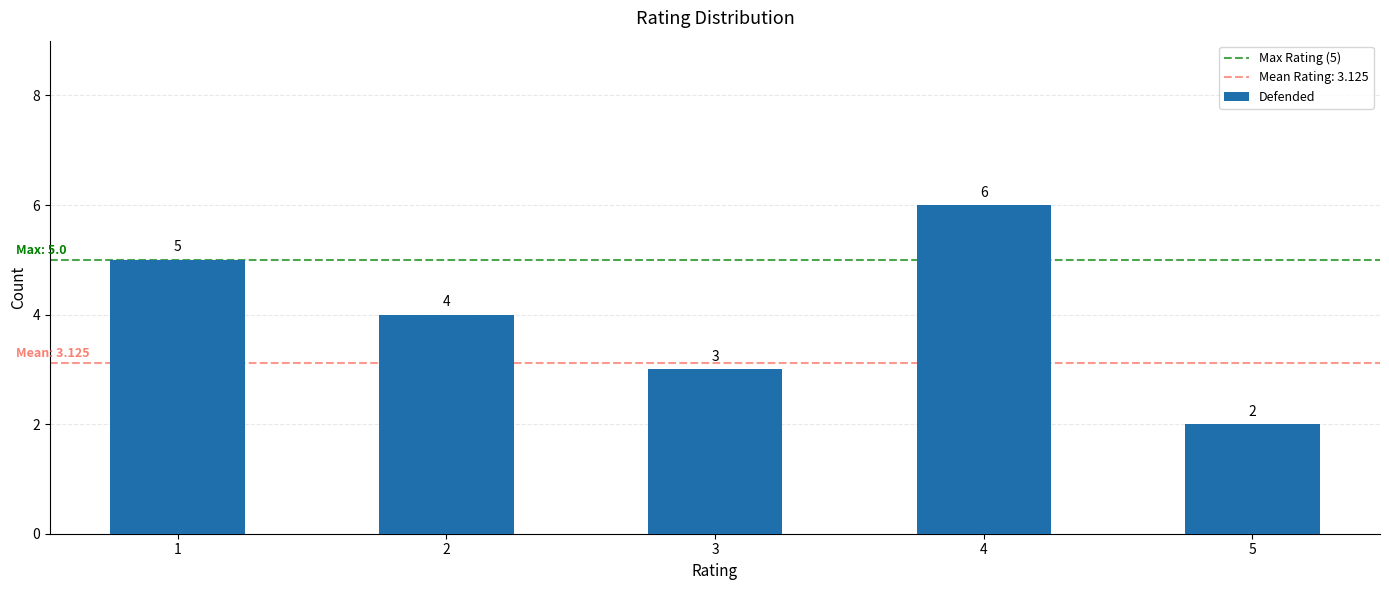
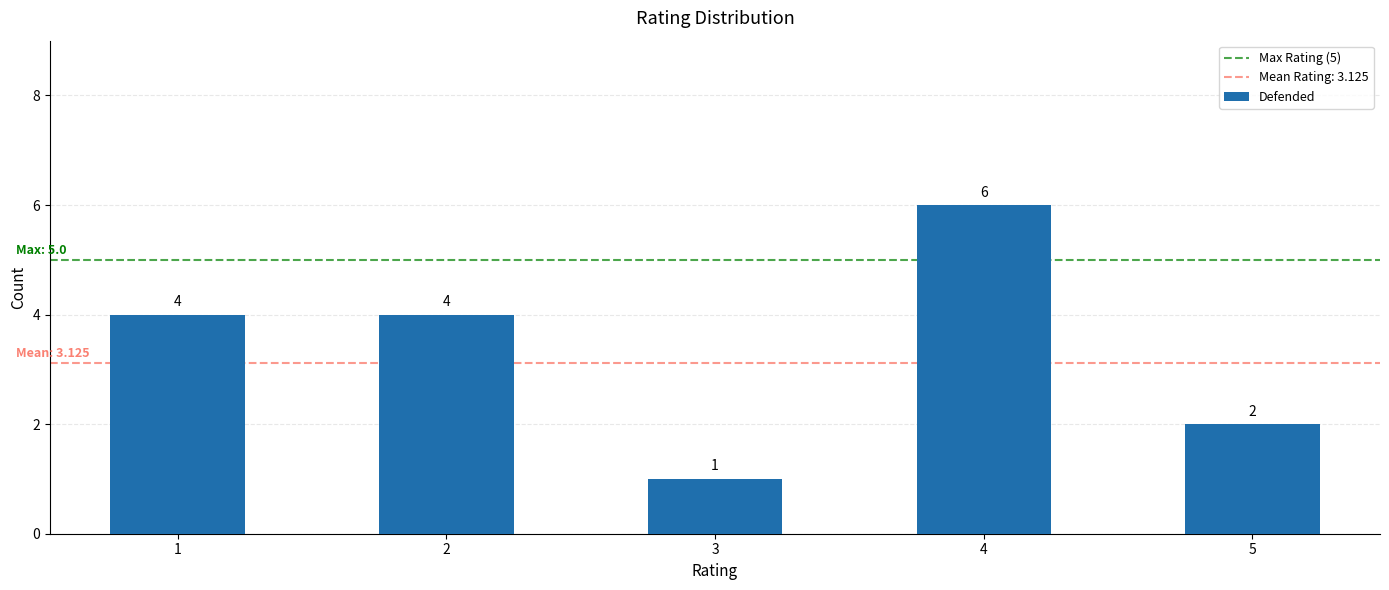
  {
-   "1": 5,
+   "1": 4,
    "2": 4,
-   "3": 3,
+   "3": 1,
    "4": 6,
    "5": 2
  }
